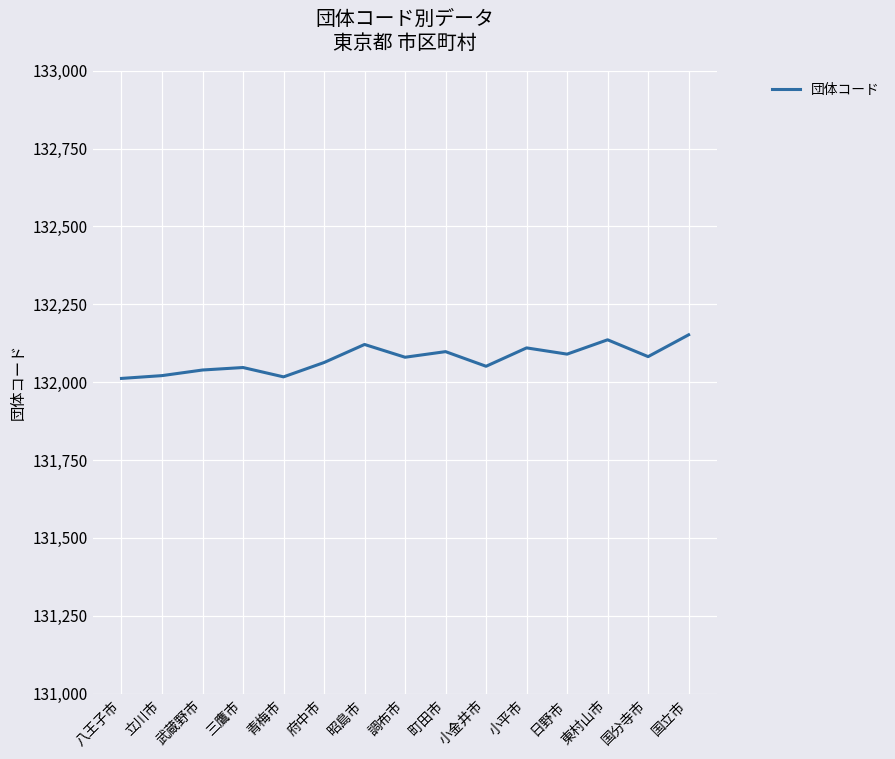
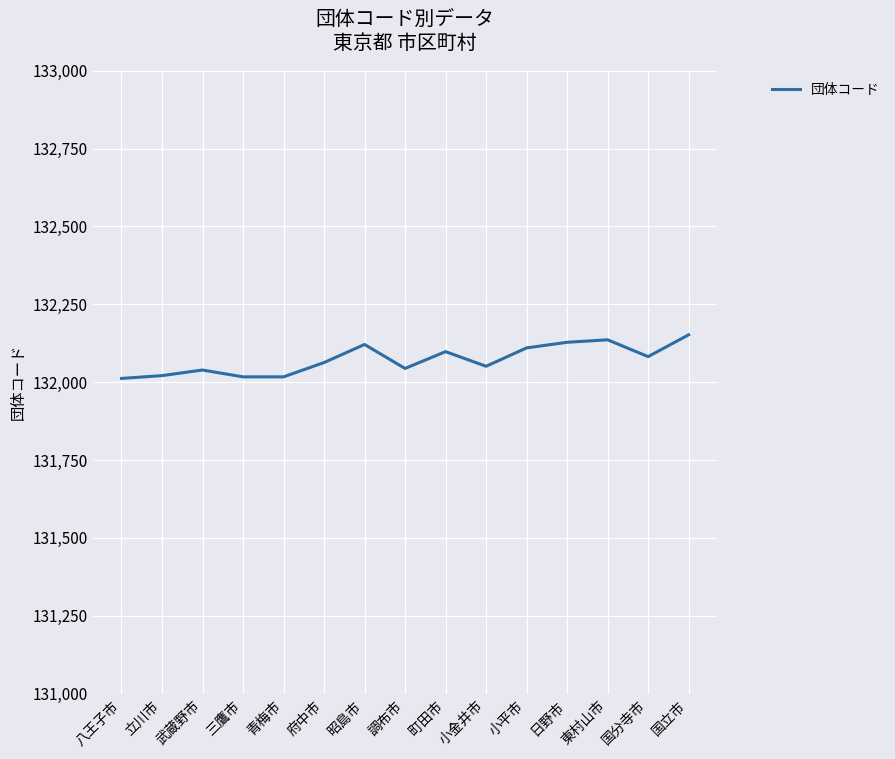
  {
    "八王子市": "132,010",
    "立川市": "132,020",
    "武蔵野市": "132,040",
-   "三鷹市": "132,050",
+   "三鷹市": "132,020",
    "青梅市": "132,020",
    "府中市": "132,060",
    "昭島市": "132,120",
-   "調布市": "132,080",
+   "調布市": "132,040",
    "町田市": "132,100",
    "小金井市": "132,050",
    "小平市": "132,110",
-   "日野市": "132,090",
+   "日野市": "132,130",
    "東村山市": "132,140",
    "国分寺市": "132,080",
    "国立市": "132,150"
  }
